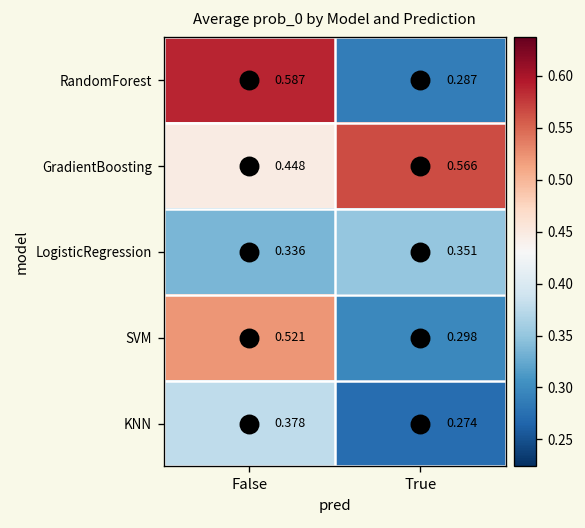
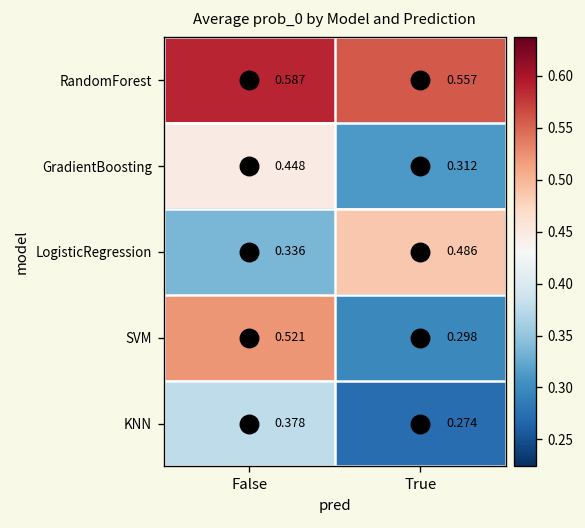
  {
    "RandomForest": {
      "False": 0.587,
-     "True": 0.287
+     "True": 0.557
    },
    "GradientBoosting": {
      "False": 0.448,
-     "True": 0.566
+     "True": 0.312
    },
    "LogisticRegression": {
      "False": 0.336,
-     "True": 0.351
+     "True": 0.486
    },
    "SVM": {
      "False": 0.521,
      "True": 0.298
    },
    "KNN": {
      "False": 0.378,
      "True": 0.274
    }
  }
